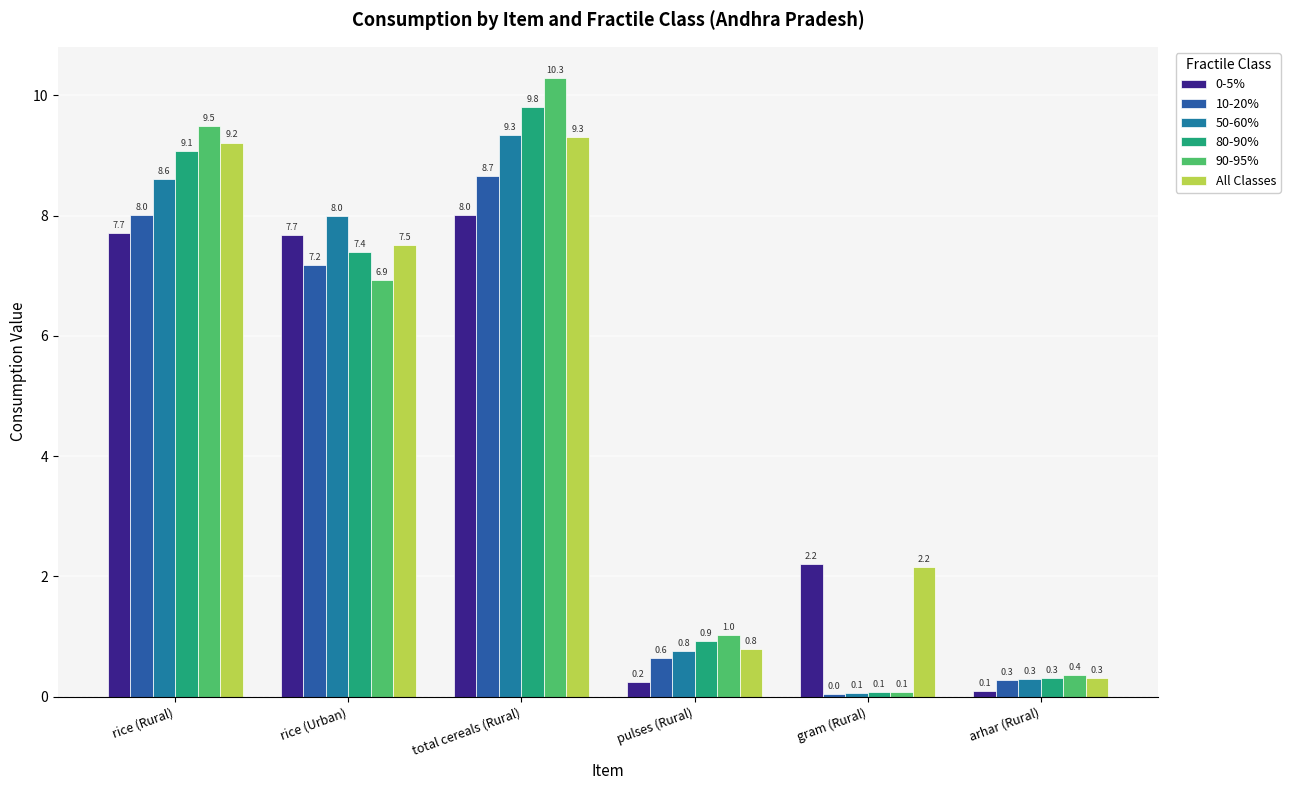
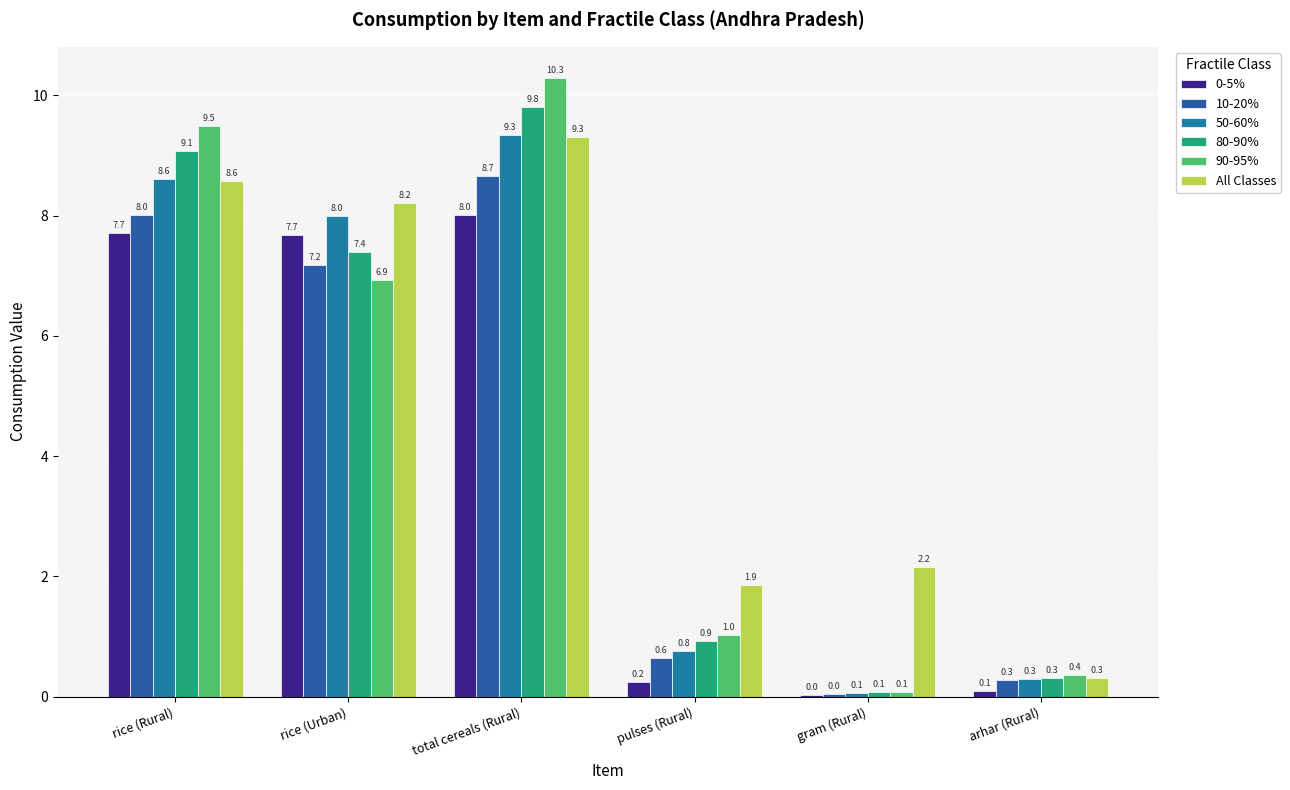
  {
    "0-5%": {
      "rice (Rural)": 7.7,
      "rice (Urban)": 7.7,
      "total cereals (Rural)": 8.0,
      "pulses (Rural)": 0.2,
-     "gram (Rural)": 2.2,
+     "gram (Rural)": 0.0,
      "arhar (Rural)": 0.1
    },
    "All Classes": {
-     "rice (Rural)": 9.2,
-     "rice (Urban)": 7.5,
+     "rice (Rural)": 8.6,
+     "rice (Urban)": 8.2,
      "total cereals (Rural)": 9.3,
-     "pulses (Rural)": 0.8,
+     "pulses (Rural)": 1.9,
      "gram (Rural)": 2.2,
      "arhar (Rural)": 0.3
    }
  }
